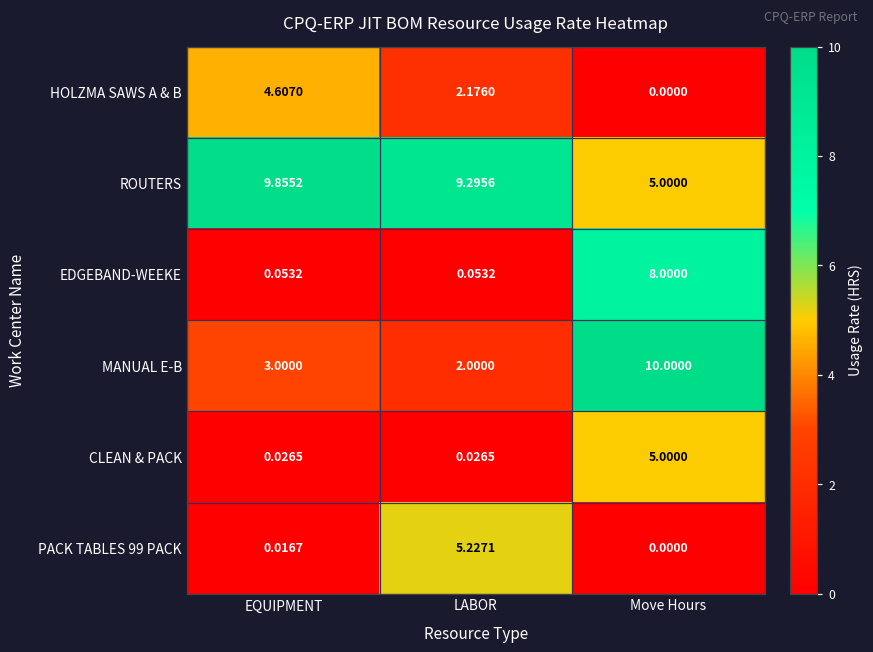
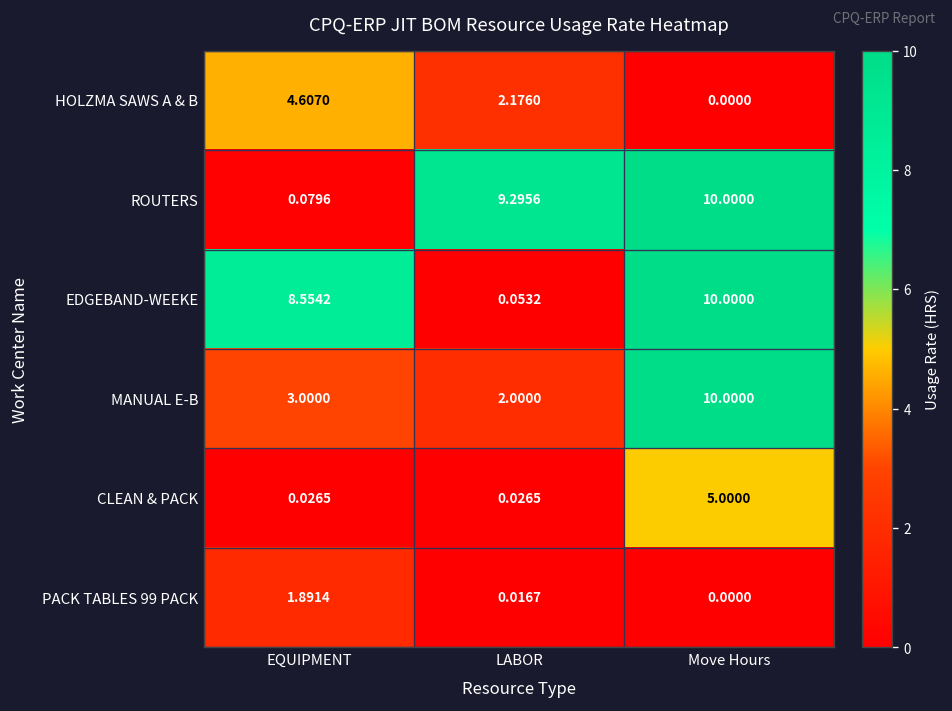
  {
    "HOLZMA SAWS A & B": {
      "EQUIPMENT": 4.6070,
      "LABOR": 2.1760,
      "Move Hours": 0.0000
    },
    "ROUTERS": {
-     "EQUIPMENT": 9.8552,
+     "EQUIPMENT": 0.0796,
      "LABOR": 9.2956,
-     "Move Hours": 5.0000
+     "Move Hours": 10.0000
    },
    "EDGEBAND-WEEKE": {
-     "EQUIPMENT": 0.0532,
+     "EQUIPMENT": 8.5542,
      "LABOR": 0.0532,
-     "Move Hours": 8.0000
+     "Move Hours": 10.0000
    },
    "MANUAL E-B": {
      "EQUIPMENT": 3.0000,
      "LABOR": 2.0000,
      "Move Hours": 10.0000
    },
    "CLEAN & PACK": {
      "EQUIPMENT": 0.0265,
      "LABOR": 0.0265,
      "Move Hours": 5.0000
    },
    "PACK TABLES 99 PACK": {
-     "EQUIPMENT": 0.0167,
-     "LABOR": 5.2271,
+     "EQUIPMENT": 1.8914,
+     "LABOR": 0.0167,
      "Move Hours": 0.0000
    }
  }
